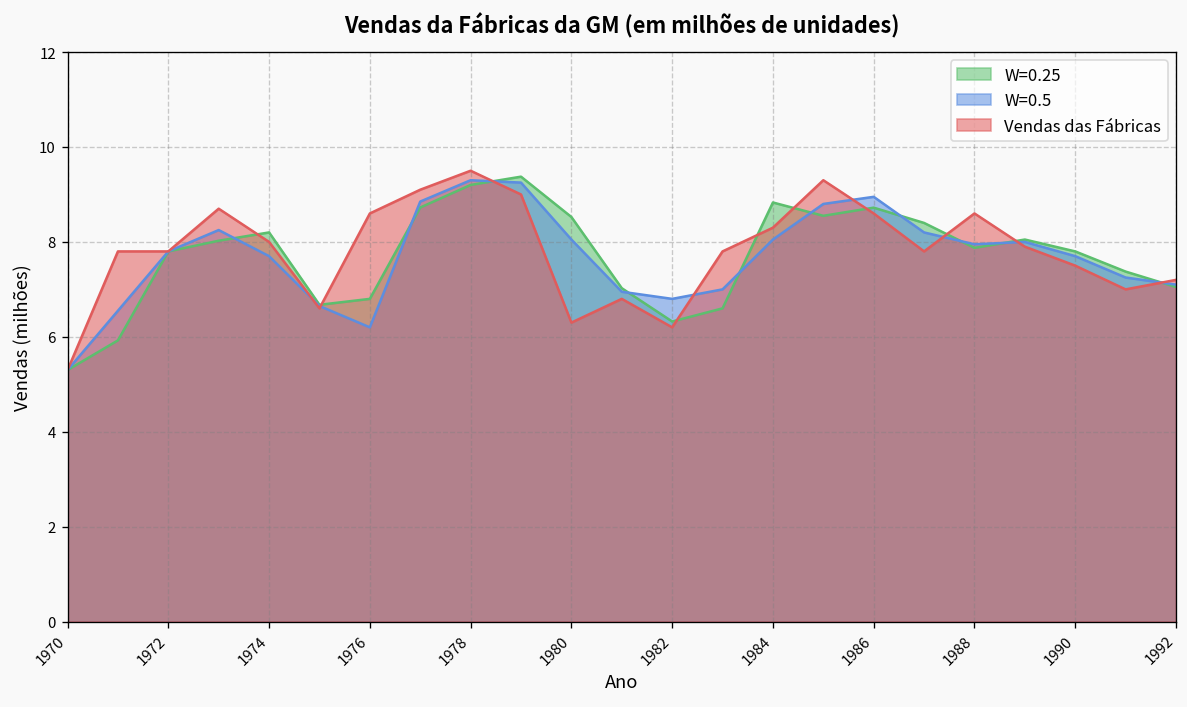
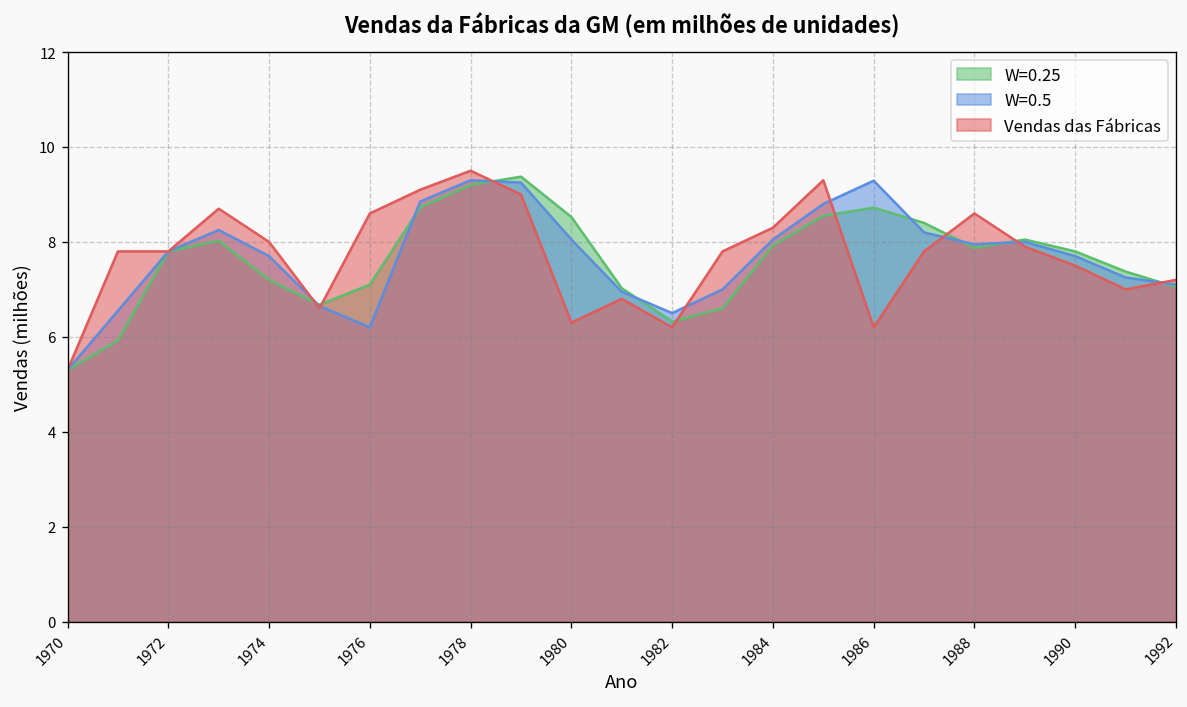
  {
    "W=0.25": {
-     "1974": 8.2,
-     "1976": 6.8,
+     "1974": 7.2,
+     "1976": 7.1,
      "1978": 9.2,
      "1980": 8.5,
      "1982": 6.3,
-     "1984": 8.8,
+     "1984": 7.9,
      "1986": 8.7,
      "1988": 7.9,
      "1990": 7.8
    },
    "W=0.5": {
      "1974": 7.7,
      "1976": 6.2,
      "1978": 9.3,
      "1980": 8.1,
-     "1982": 6.8,
+     "1982": 6.5,
      "1984": 8.1,
-     "1986": 9.0,
+     "1986": 9.3,
      "1988": 7.9,
      "1990": 7.7
    },
    "Vendas das Fábricas": {
      "1974": 8.0,
      "1976": 8.6,
      "1978": 9.5,
      "1980": 6.3,
      "1982": 6.2,
      "1984": 8.3,
-     "1986": 8.6,
+     "1986": 6.2,
      "1988": 8.6,
      "1990": 7.5,
      "1992": 7.2
    }
  }
